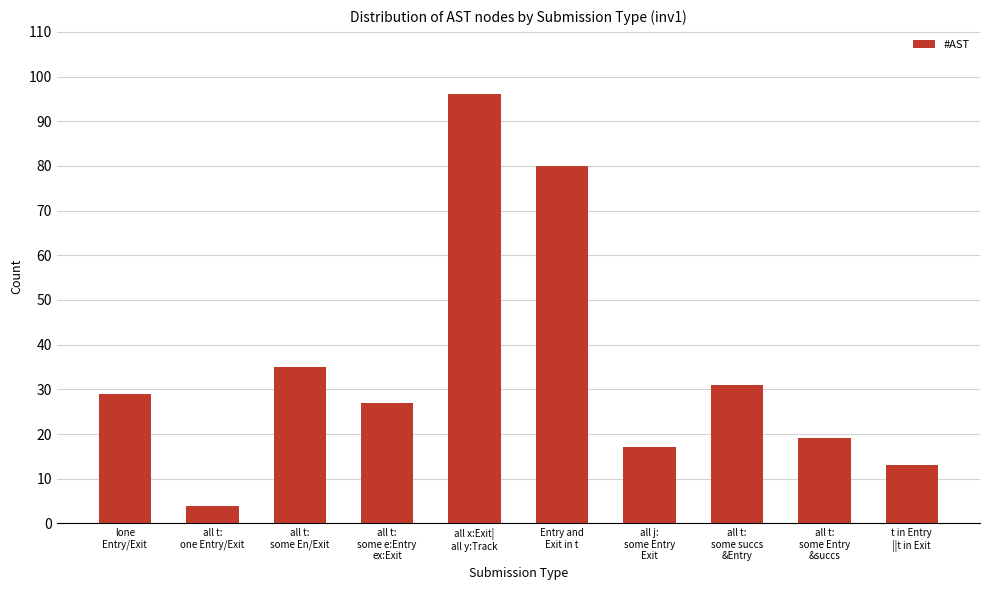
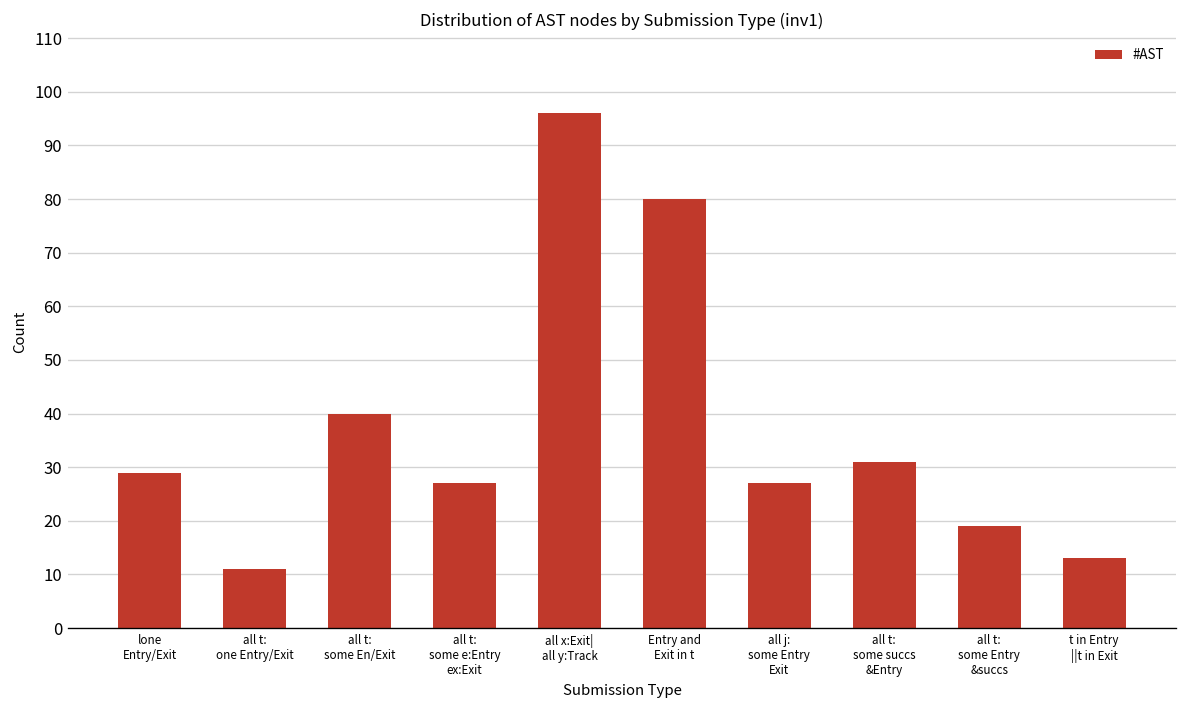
  {
    "lone Entry/Exit": 29,
-   "all t: one Entry/Exit": 4,
-   "all t: some En/Exit": 35,
+   "all t: one Entry/Exit": 11,
+   "all t: some En/Exit": 40,
    "all t: some e:Entry ex:Exit": 27,
    "all x:Exit| all y:Track": 96,
    "Entry and Exit in t": 80,
-   "all j: some Entry Exit": 17,
+   "all j: some Entry Exit": 27,
    "all t: some succs &Entry": 31,
    "all t: some Entry &succs": 19,
    "t in Entry ||t in Exit": 13
  }
